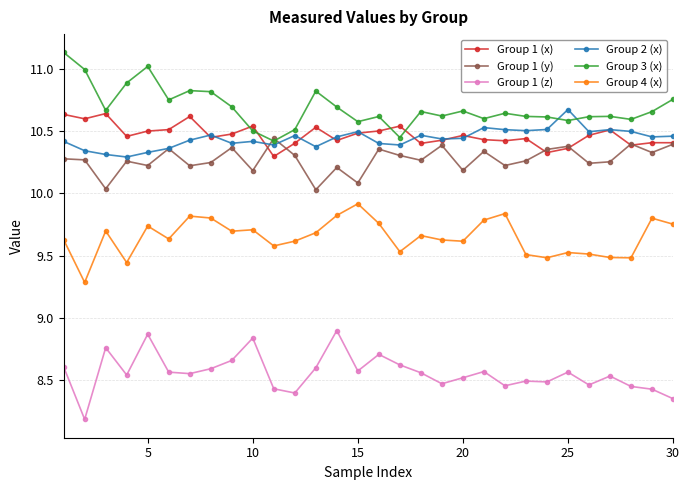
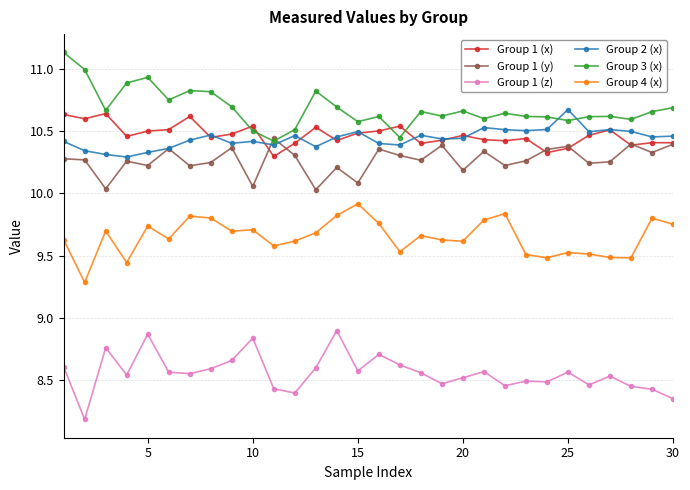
  {
    "Group 1 (x)": {
      "5": 10.50,
      "10": 10.54,
      "20": 10.47
    },
    "Group 1 (y)": {
      "5": 10.22,
-     "10": 10.18,
+     "10": 10.06,
      "15": 10.08,
      "20": 10.19
    },
    "Group 1 (z)": {
      "5": 8.87,
      "10": 8.84,
      "15": 8.57,
      "20": 8.52,
      "25": 8.57,
      "30": 8.35
    },
    "Group 2 (x)": {
      "5": 10.33,
      "10": 10.42,
      "20": 10.44,
      "25": 10.67,
      "30": 10.46
    },
    "Group 3 (x)": {
-     "5": 11.02,
+     "5": 10.93,
      "10": 10.50,
      "15": 10.58,
      "20": 10.66,
      "25": 10.59,
-     "30": 10.76
+     "30": 10.69
    },
    "Group 4 (x)": {
      "5": 9.74,
      "10": 9.71,
      "15": 9.92,
      "20": 9.62,
      "25": 9.53,
      "30": 9.75
    }
  }
